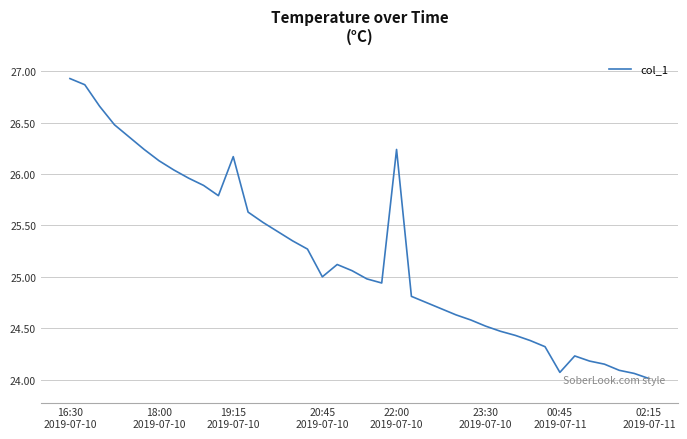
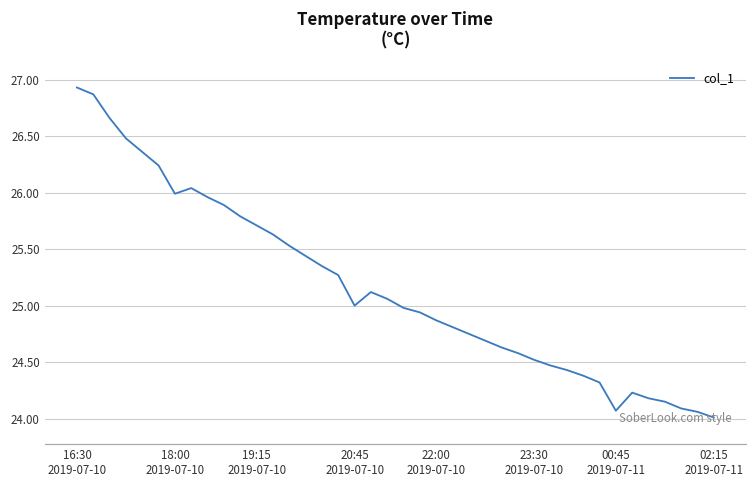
  {
    "16:30 2019-07-10": 26.93,
-   "18:00 2019-07-10": 26.13,
-   "19:15 2019-07-10": 26.17,
+   "18:00 2019-07-10": 25.99,
+   "19:15 2019-07-10": 25.71,
    "20:45 2019-07-10": 25.00,
-   "22:00 2019-07-10": 26.24,
+   "22:00 2019-07-10": 24.87,
    "23:30 2019-07-10": 24.52,
    "00:45 2019-07-11": 24.07,
    "02:15 2019-07-11": 24.01
  }
